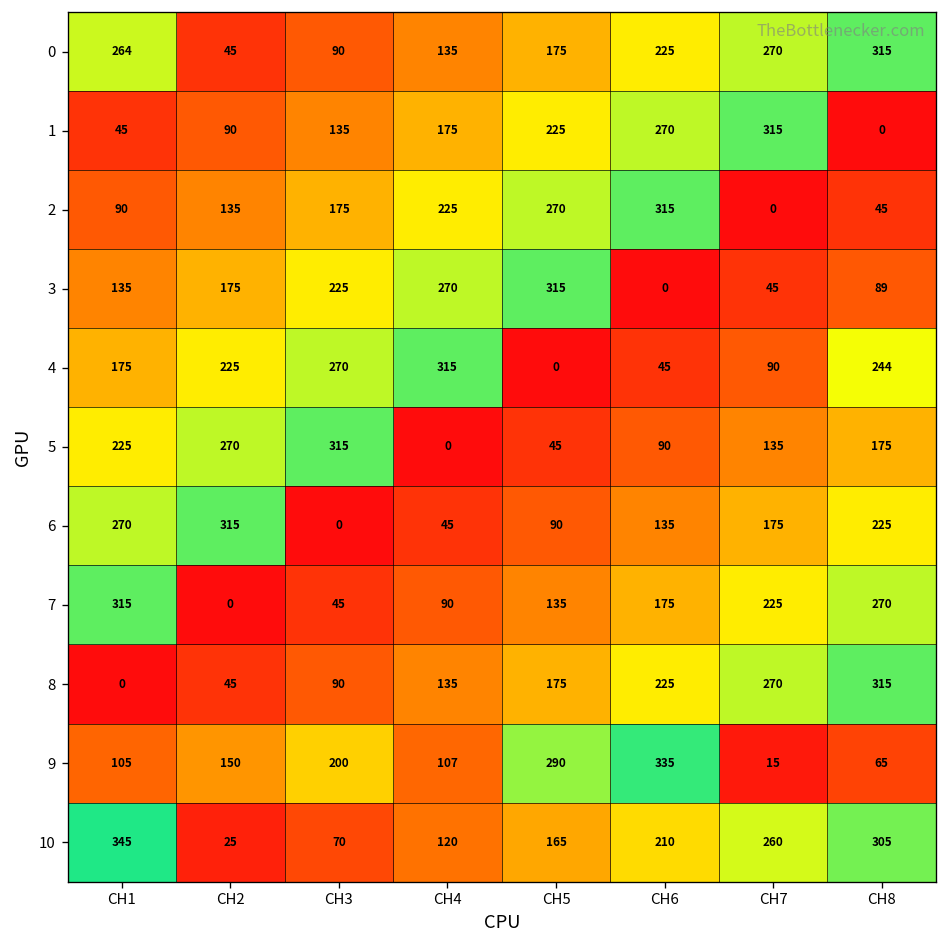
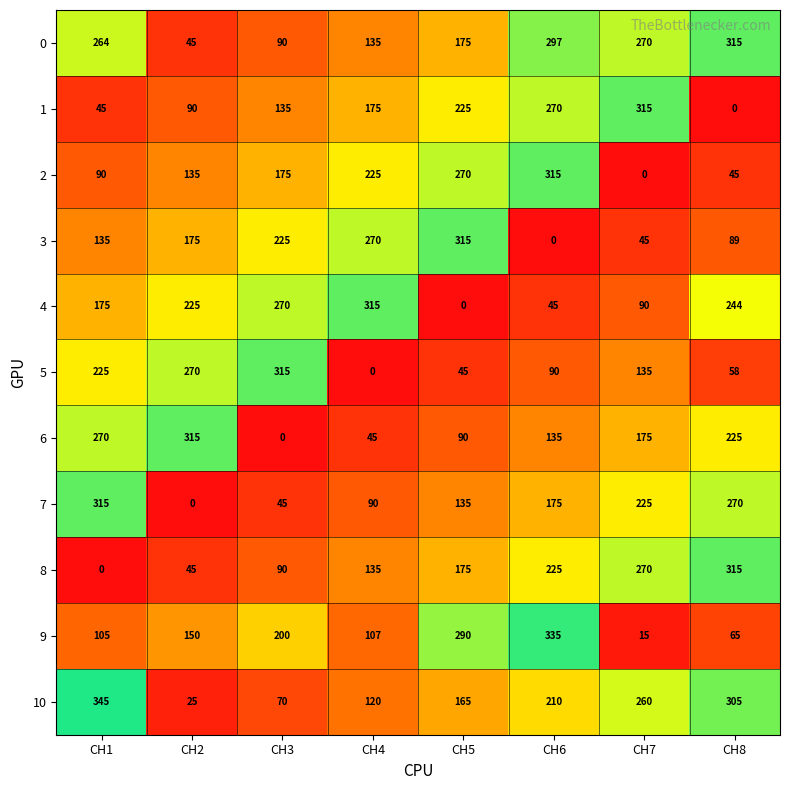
  {
    "0": {
      "CH1": 264,
      "CH2": 45,
      "CH3": 90,
      "CH4": 135,
      "CH5": 175,
-     "CH6": 225,
+     "CH6": 297,
      "CH7": 270,
      "CH8": 315
    },
    "1": {
      "CH1": 45,
      "CH2": 90,
      "CH3": 135,
      "CH4": 175,
      "CH5": 225,
      "CH6": 270,
      "CH7": 315,
      "CH8": 0
    },
    "2": {
      "CH1": 90,
      "CH2": 135,
      "CH3": 175,
      "CH4": 225,
      "CH5": 270,
      "CH6": 315,
      "CH7": 0,
      "CH8": 45
    },
    "3": {
      "CH1": 135,
      "CH2": 175,
      "CH3": 225,
      "CH4": 270,
      "CH5": 315,
      "CH6": 0,
      "CH7": 45,
      "CH8": 89
    },
    "4": {
      "CH1": 175,
      "CH2": 225,
      "CH3": 270,
      "CH4": 315,
      "CH5": 0,
      "CH6": 45,
      "CH7": 90,
      "CH8": 244
    },
    "5": {
      "CH1": 225,
      "CH2": 270,
      "CH3": 315,
      "CH4": 0,
      "CH5": 45,
      "CH6": 90,
      "CH7": 135,
-     "CH8": 175
+     "CH8": 58
    },
    "6": {
      "CH1": 270,
      "CH2": 315,
      "CH3": 0,
      "CH4": 45,
      "CH5": 90,
      "CH6": 135,
      "CH7": 175,
      "CH8": 225
    },
    "7": {
      "CH1": 315,
      "CH2": 0,
      "CH3": 45,
      "CH4": 90,
      "CH5": 135,
      "CH6": 175,
      "CH7": 225,
      "CH8": 270
    },
    "8": {
      "CH1": 0,
      "CH2": 45,
      "CH3": 90,
      "CH4": 135,
      "CH5": 175,
      "CH6": 225,
      "CH7": 270,
      "CH8": 315
    },
    "9": {
      "CH1": 105,
      "CH2": 150,
      "CH3": 200,
      "CH4": 107,
      "CH5": 290,
      "CH6": 335,
      "CH7": 15,
      "CH8": 65
    },
    "10": {
      "CH1": 345,
      "CH2": 25,
      "CH3": 70,
      "CH4": 120,
      "CH5": 165,
      "CH6": 210,
      "CH7": 260,
      "CH8": 305
    }
  }
